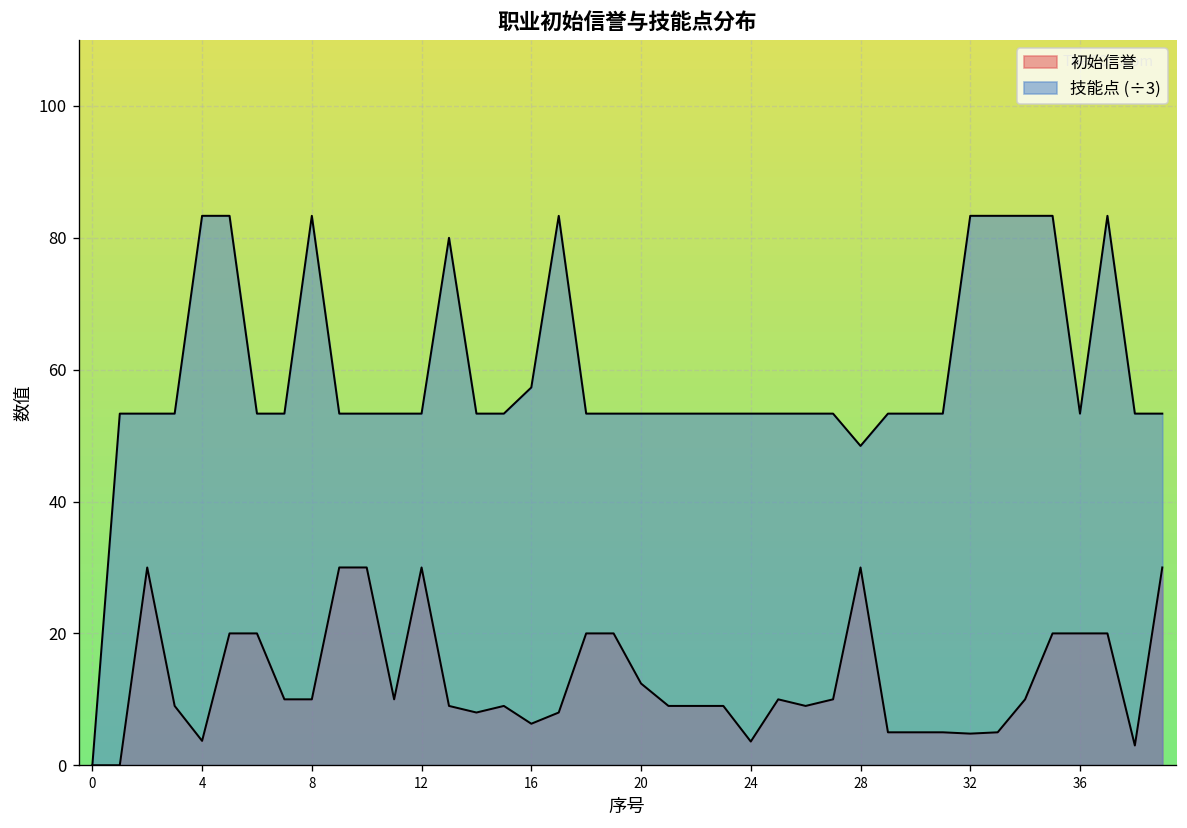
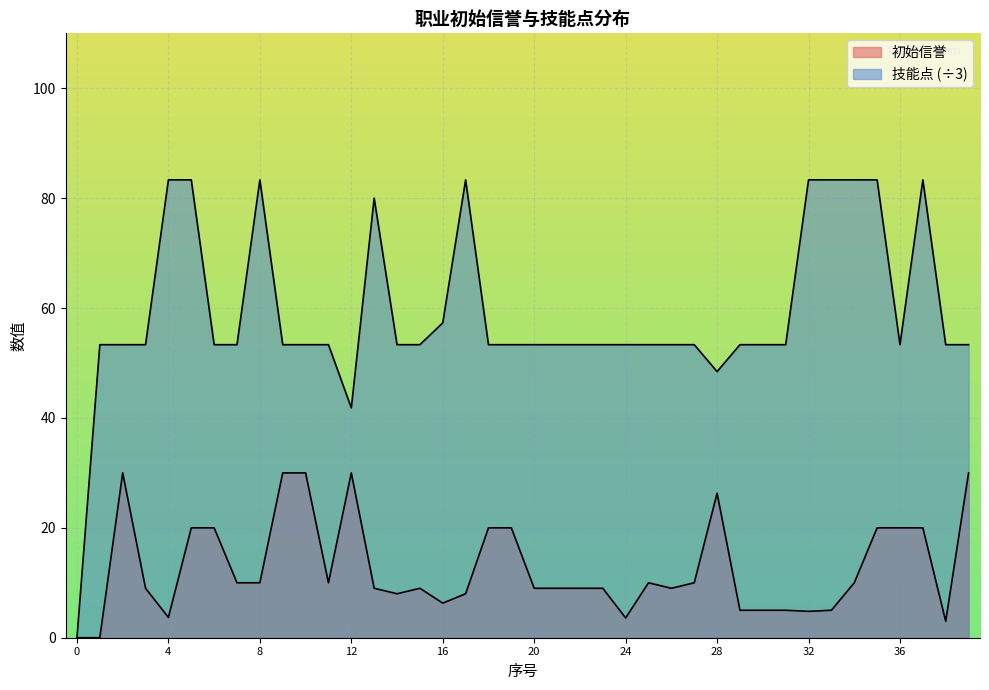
  {
    "初始信誉": {
      "4": 4,
      "8": 10,
      "12": 30,
      "16": 6,
-     "20": 12,
+     "20": 9,
      "24": 4,
-     "28": 30,
+     "28": 26,
      "32": 5,
      "36": 20
    },
    "技能点 (÷3)": {
      "4": 83,
      "8": 83,
-     "12": 53,
+     "12": 42,
      "16": 57,
      "20": 53,
      "24": 53,
      "28": 48,
      "32": 83,
      "36": 53
    }
  }
